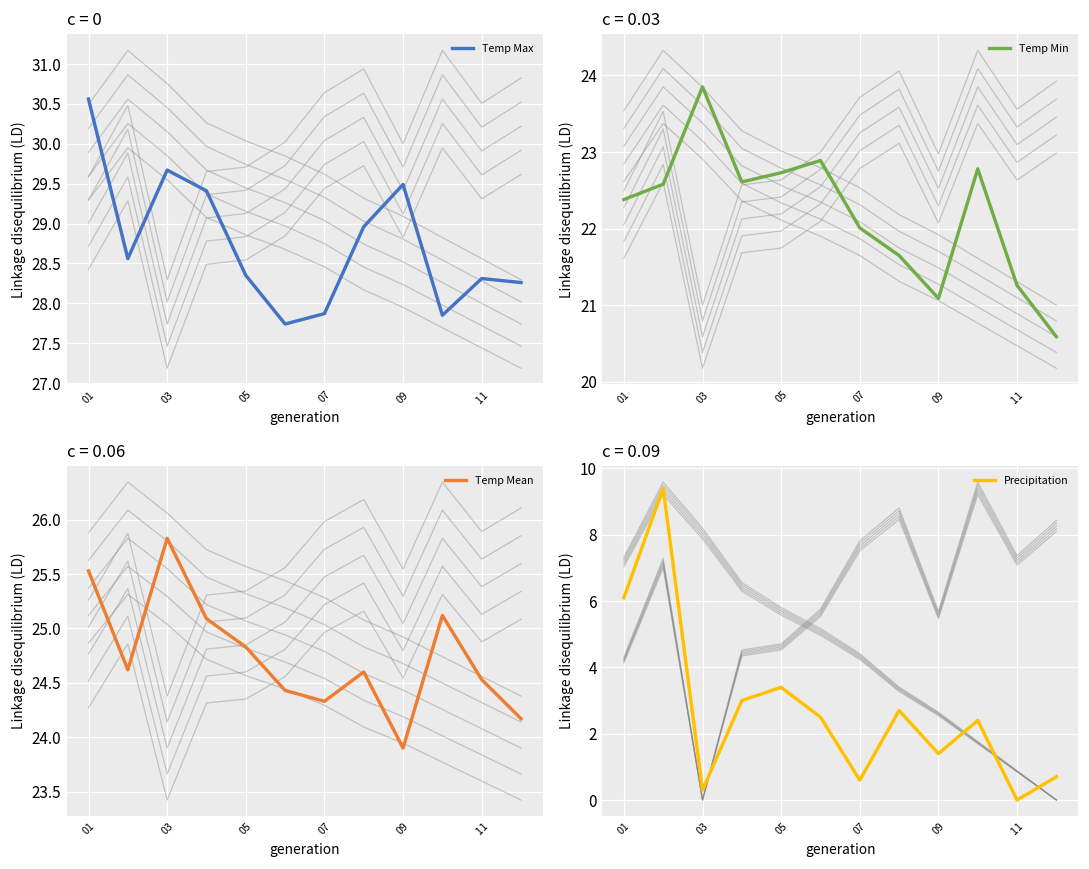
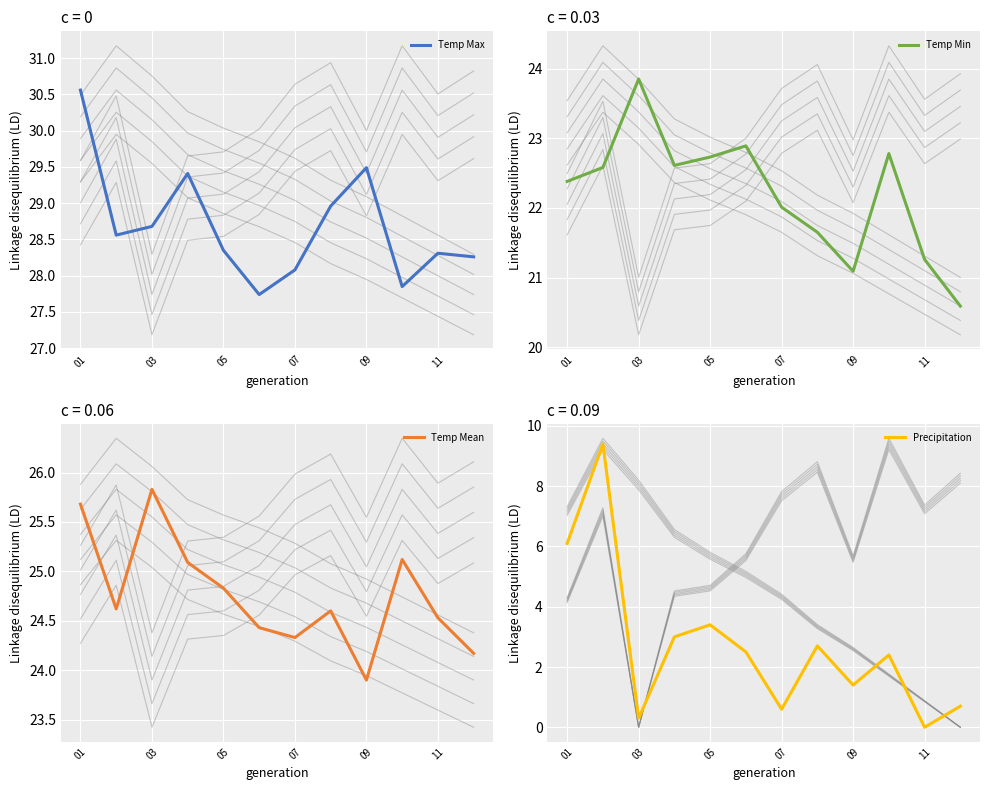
  {
    "c = 0": {
      "Temp Max": {
        "01": 30.6,
-       "03": 29.7,
+       "03": 28.7,
        "05": 28.4,
-       "07": 27.9,
+       "07": 28.1,
        "09": 29.5
      }
    },
    "c = 0.03": {
      "Temp Min": {
        "01": 22.4,
        "05": 22.7,
        "07": 22.0,
        "11": 21.3
      }
    },
    "c = 0.06": {
      "Temp Mean": {
-       "01": 25.5,
+       "01": 25.7,
        "07": 24.3,
        "09": 23.9,
        "11": 24.5
      }
    },
    "c = 0.09": {
      "Precipitation": {
        "01": 6.1,
        "03": 0.3,
        "05": 3.4,
        "07": 0.6,
        "09": 1.4,
        "11": 0.0
      }
    }
  }
